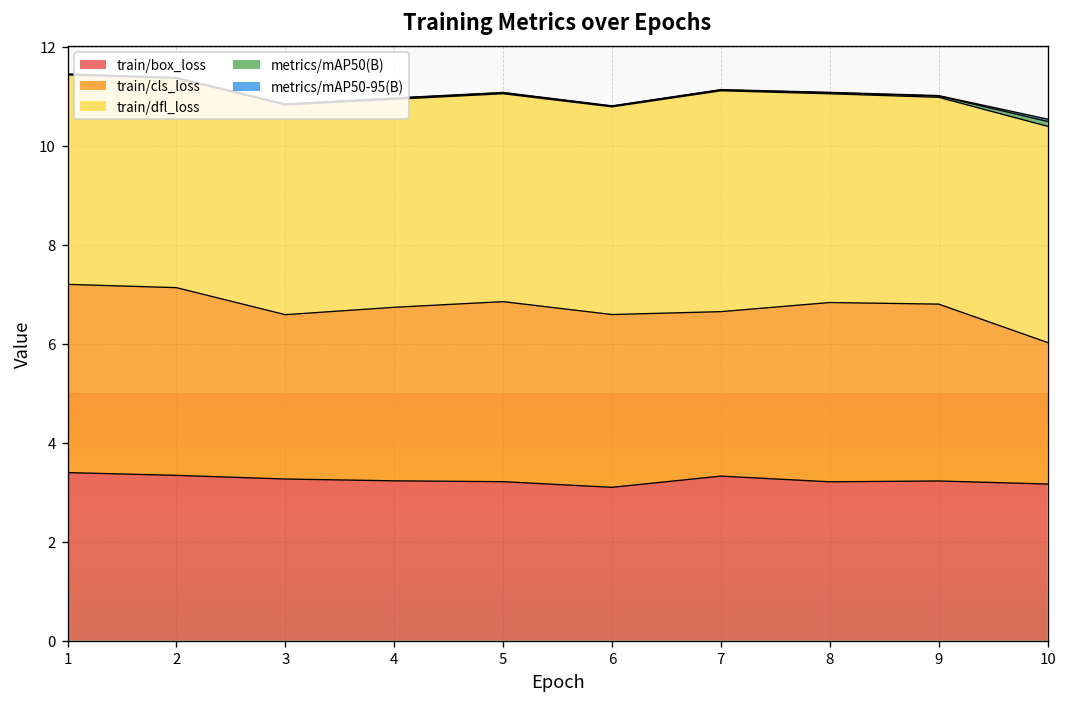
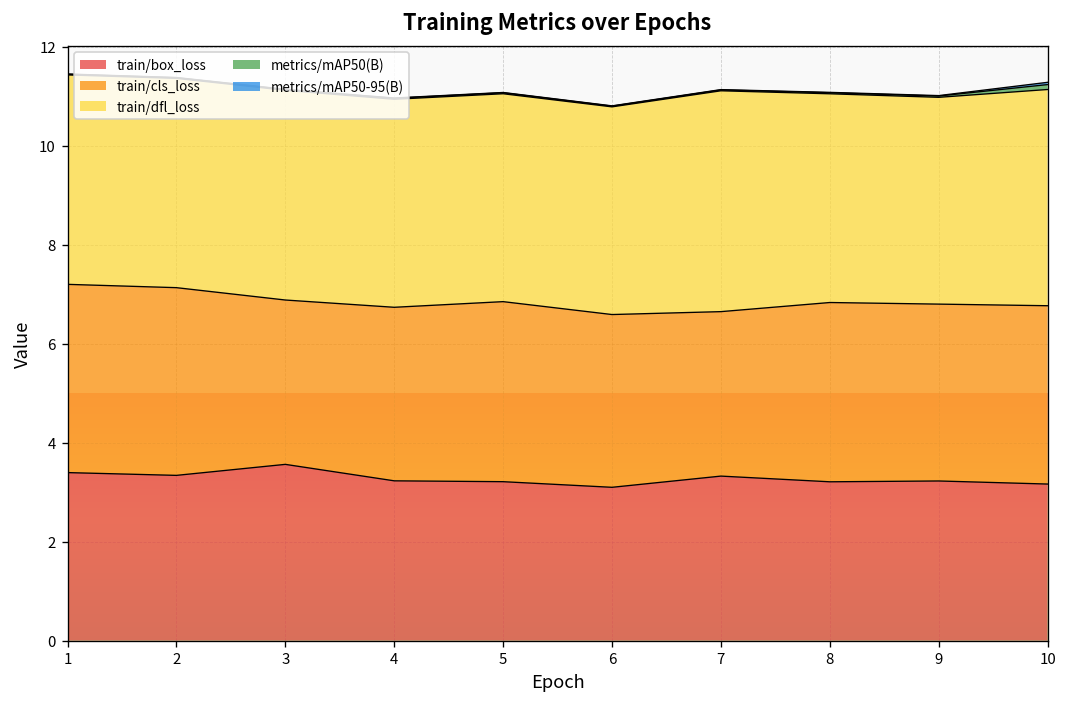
  {
    "train/box_loss": {
      "1": 3.4,
      "2": 3.3,
-     "3": 3.3,
+     "3": 3.6,
      "4": 3.2,
      "5": 3.2,
      "6": 3.1,
      "7": 3.3,
      "8": 3.2,
      "9": 3.2,
      "10": 3.2
    },
    "train/cls_loss": {
      "1": 3.8,
      "2": 3.8,
      "3": 3.3,
      "4": 3.5,
      "5": 3.6,
      "6": 3.5,
      "7": 3.3,
      "8": 3.6,
      "9": 3.6,
-     "10": 2.9
+     "10": 3.6
    },
    "train/dfl_loss": {
      "10": 4.4
    }
  }
